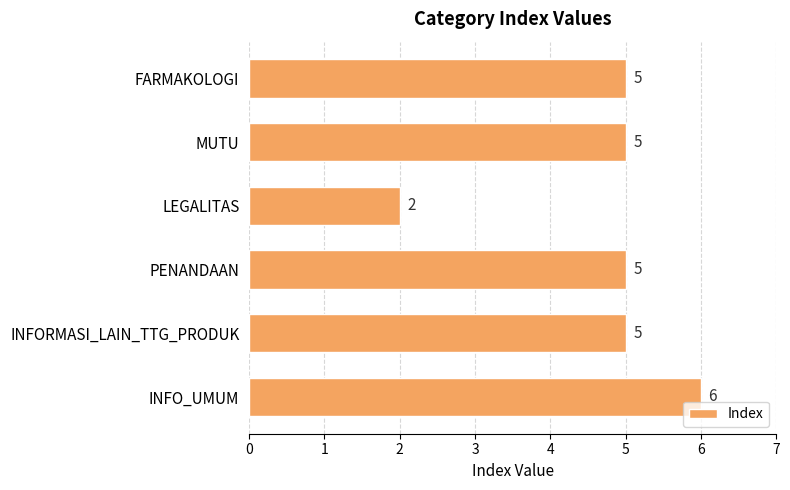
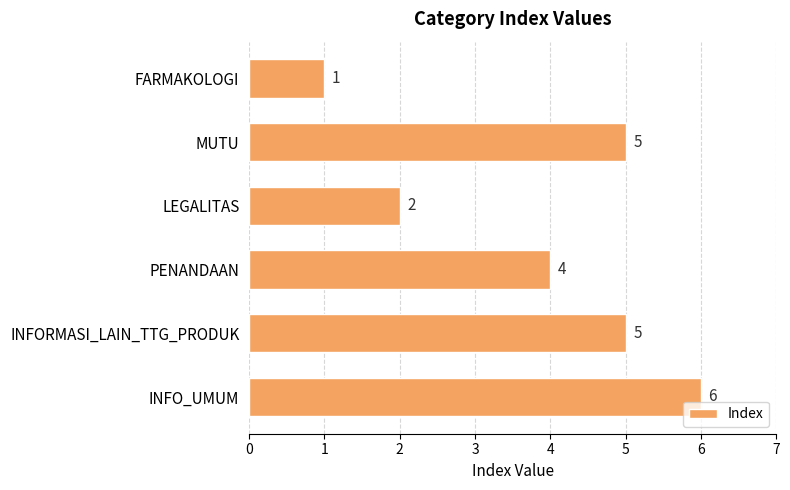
  {
-   "FARMAKOLOGI": 5,
+   "FARMAKOLOGI": 1,
    "MUTU": 5,
    "LEGALITAS": 2,
-   "PENANDAAN": 5,
+   "PENANDAAN": 4,
    "INFORMASI_LAIN_TTG_PRODUK": 5
  }
